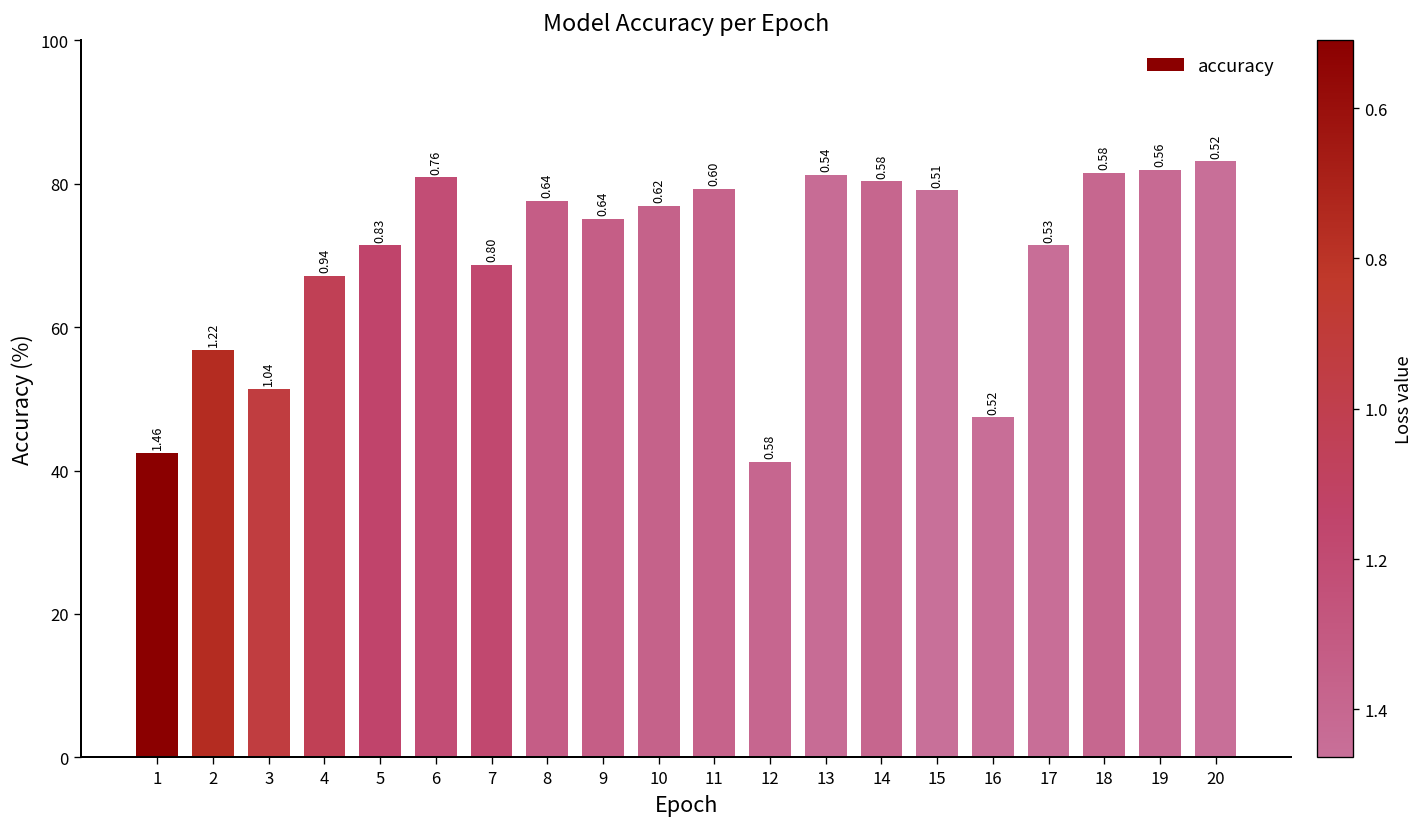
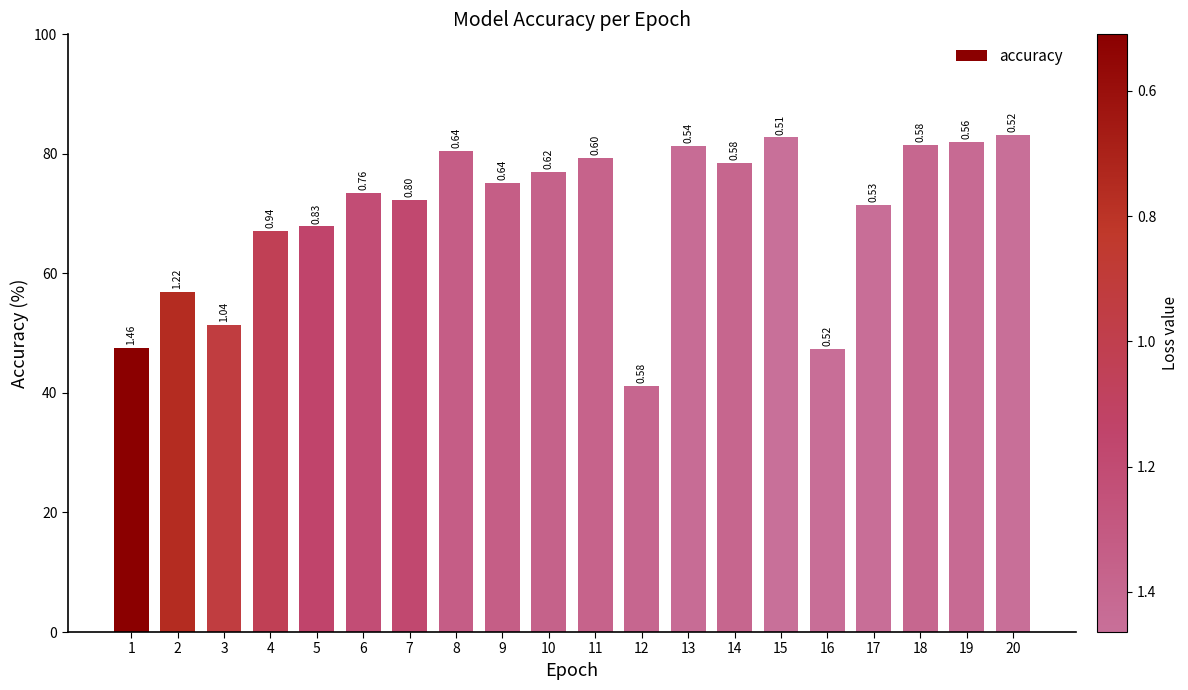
  {
-   "1": 42,
-   "5": 71,
-   "6": 81,
-   "7": 69,
-   "8": 78,
-   "14": 80,
-   "15": 79
+   "1": 48,
+   "5": 68,
+   "6": 73,
+   "7": 72,
+   "8": 81,
+   "14": 79,
+   "15": 83
  }
